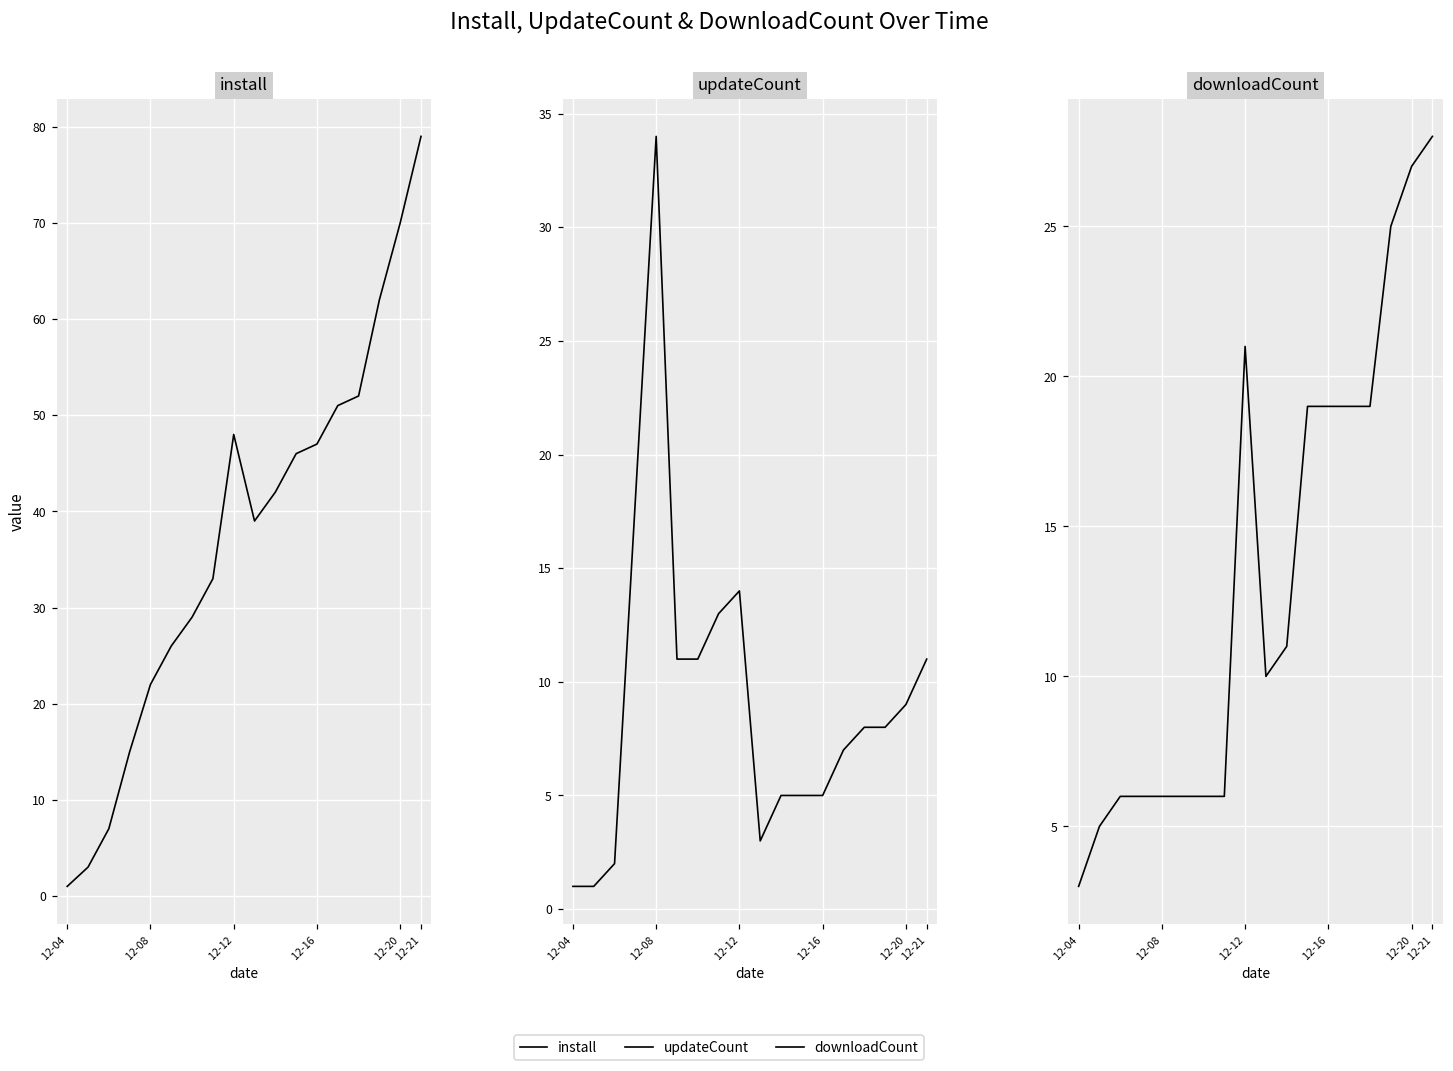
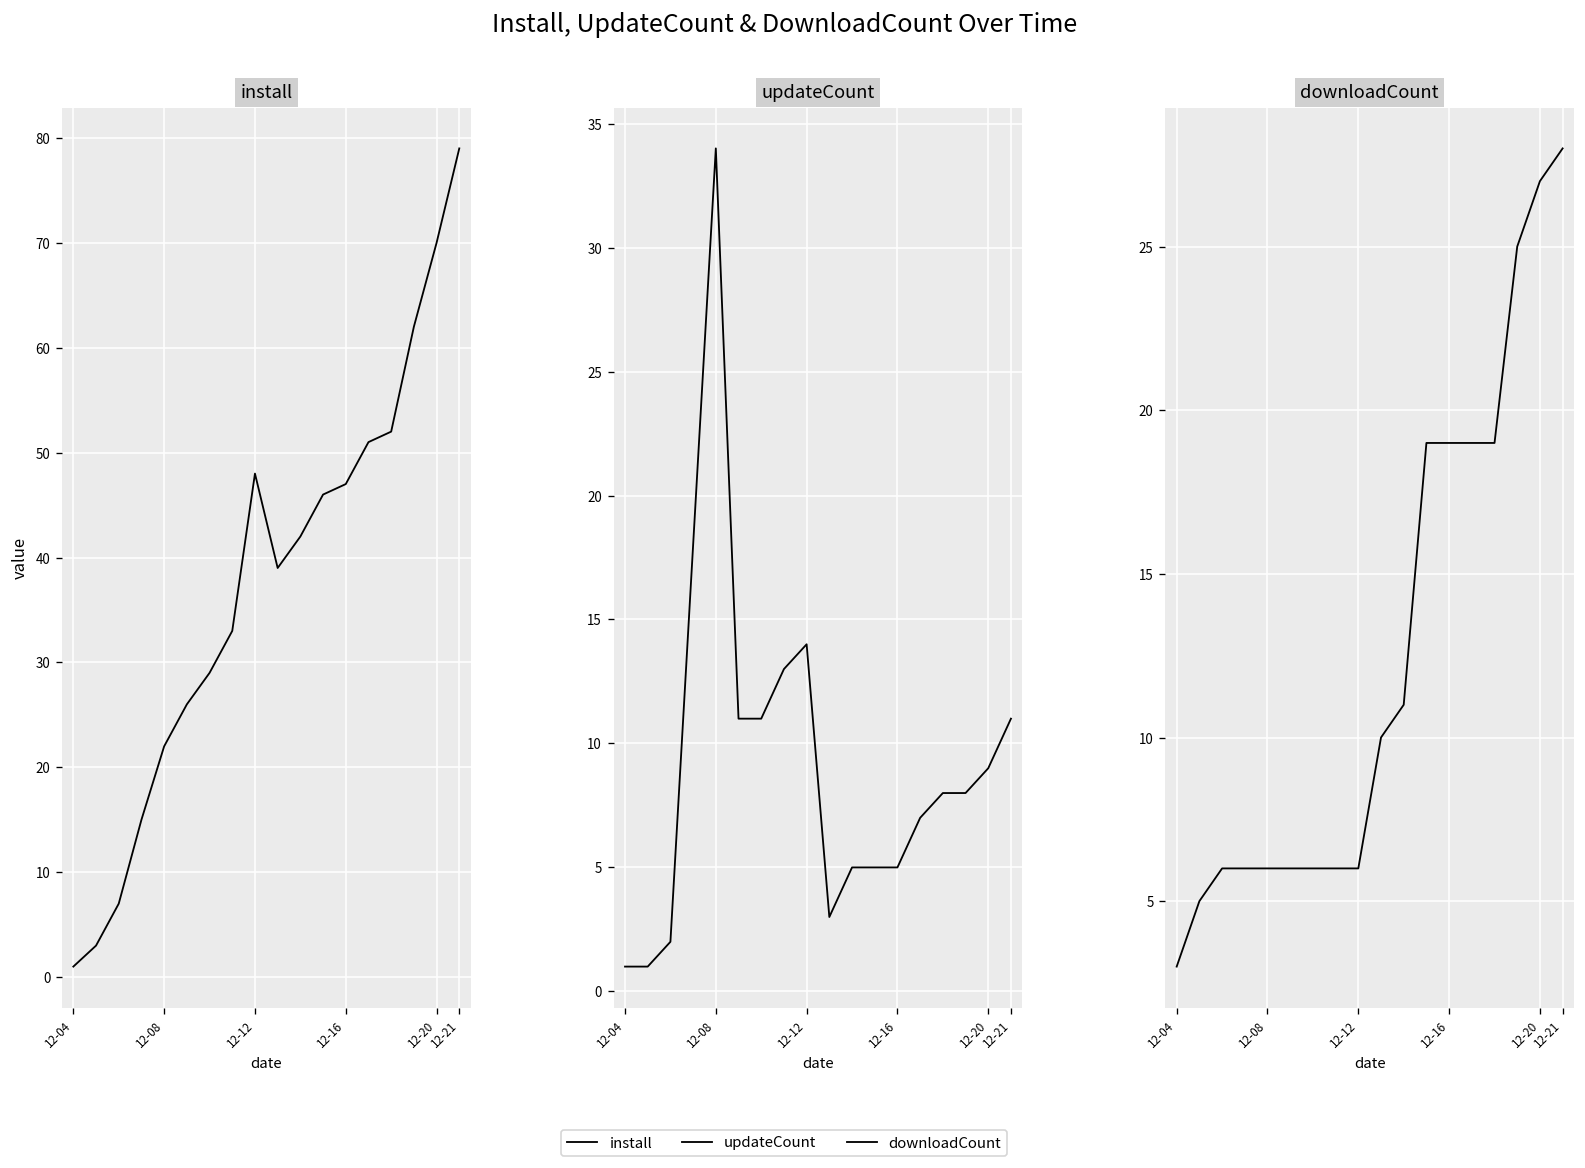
  {
    "install": {
      "12-04": 1,
      "12-08": 22,
      "12-12": 48,
      "12-16": 47,
      "12-20": 70,
      "12-21": 79
    },
    "updateCount": {
      "12-04": 1.0,
      "12-08": 34.0,
      "12-12": 14.0,
      "12-16": 5.0,
      "12-20": 9.0,
      "12-21": 11.0
    },
    "downloadCount": {
      "12-04": 3,
      "12-08": 6,
-     "12-12": 21,
+     "12-12": 6,
      "12-16": 19,
      "12-20": 27,
      "12-21": 28
    }
  }
